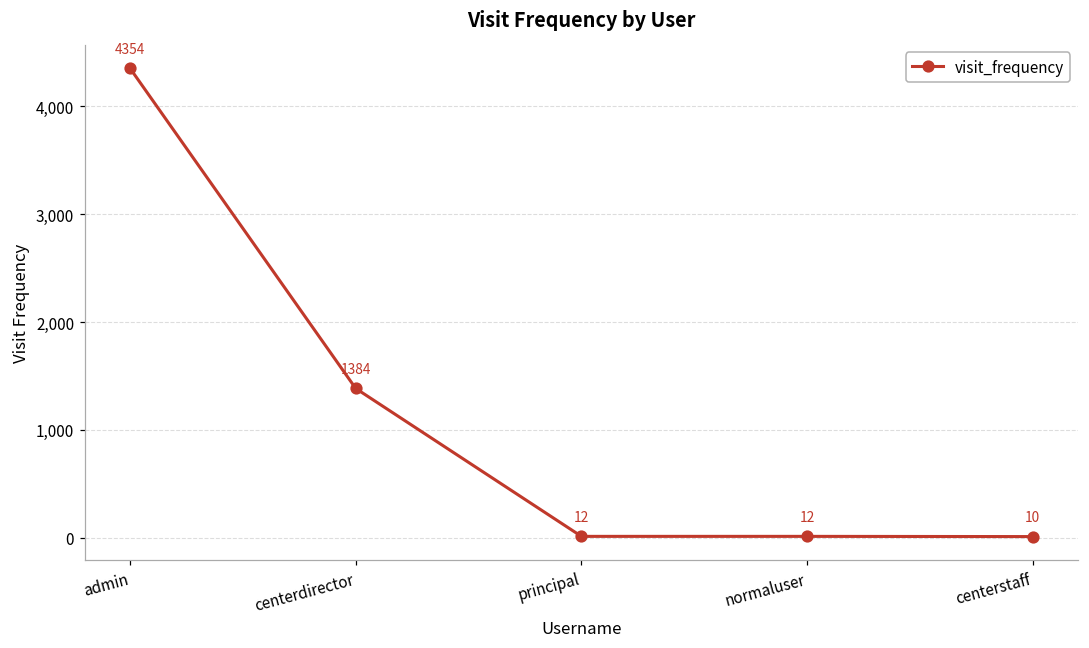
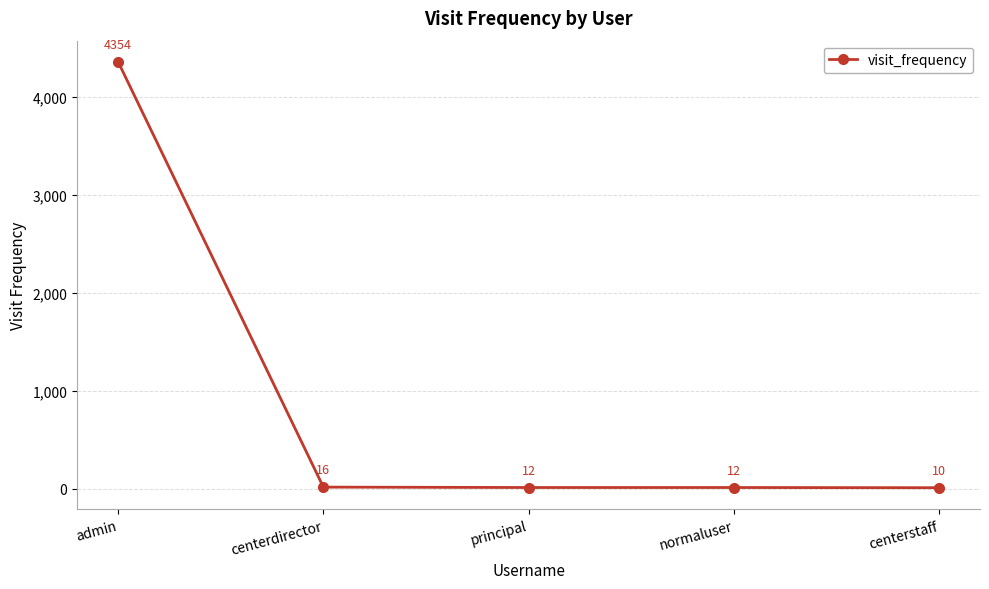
  {
    "admin": 4354,
-   "centerdirector": 1384,
+   "centerdirector": 16,
    "principal": 12,
    "normaluser": 12,
    "centerstaff": 10
  }
